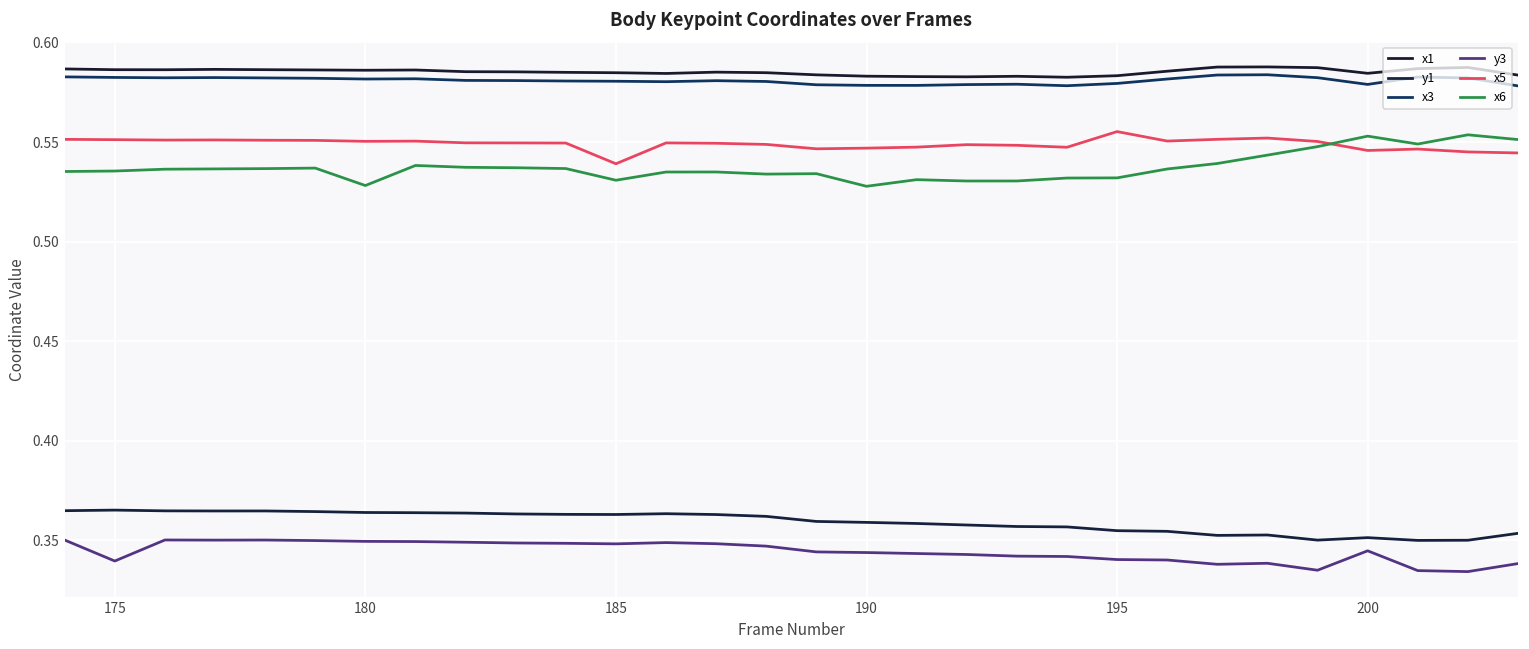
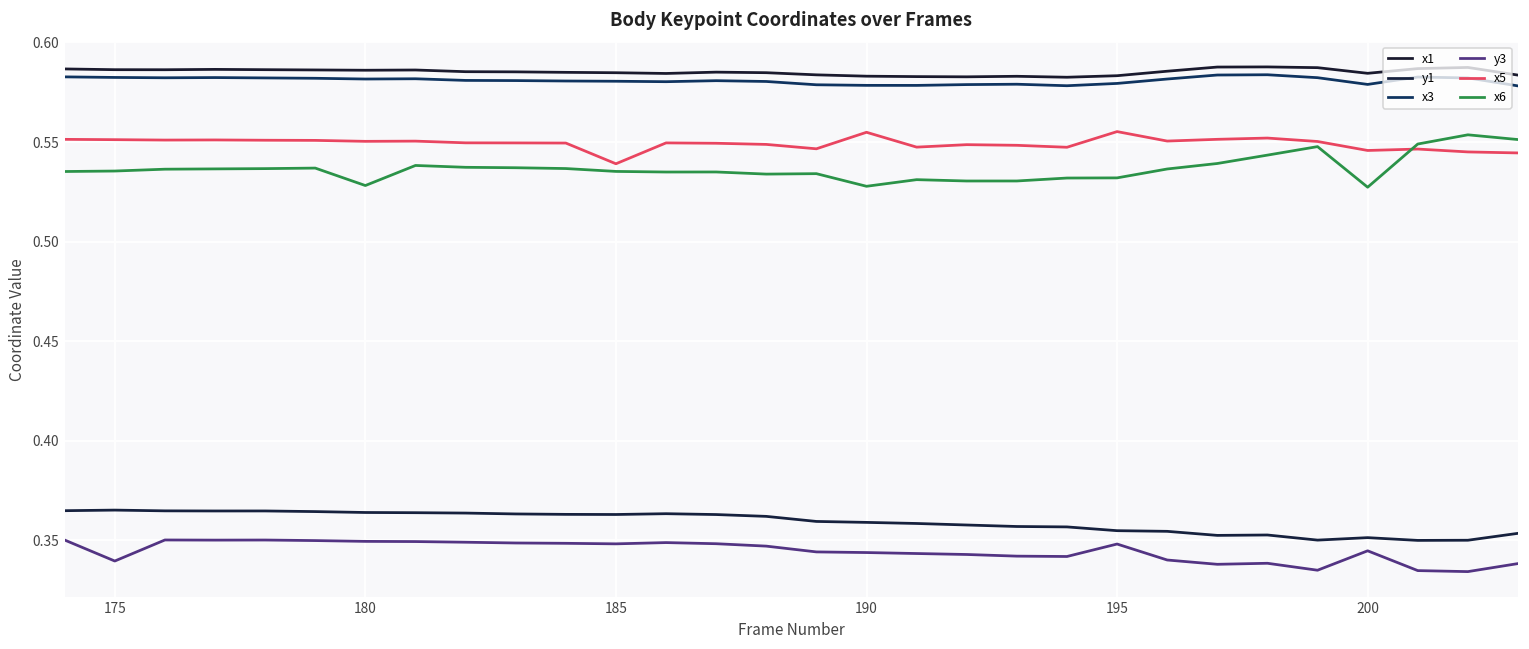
  {
    "y3": {
      "175": 0.340,
      "180": 0.350,
      "185": 0.348,
      "190": 0.344,
-     "195": 0.340,
+     "195": 0.348,
      "200": 0.345
    },
    "x5": {
      "175": 0.551,
      "180": 0.550,
      "185": 0.539,
-     "190": 0.547,
+     "190": 0.555,
      "195": 0.555,
      "200": 0.546
    },
    "x6": {
      "175": 0.535,
      "180": 0.528,
-     "185": 0.531,
+     "185": 0.535,
      "190": 0.528,
      "195": 0.532,
-     "200": 0.553
+     "200": 0.527
    }
  }
